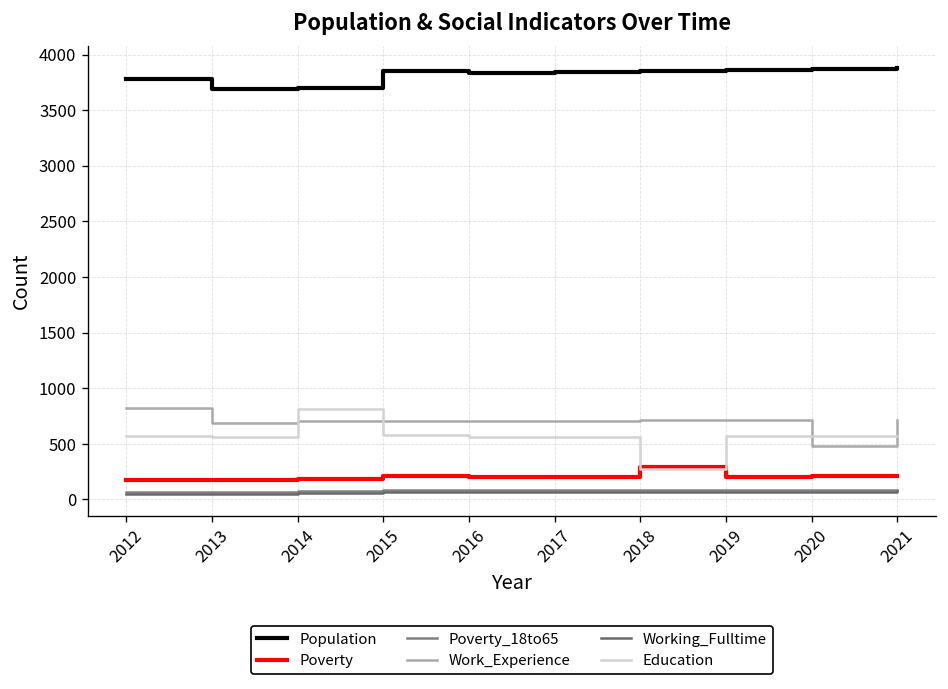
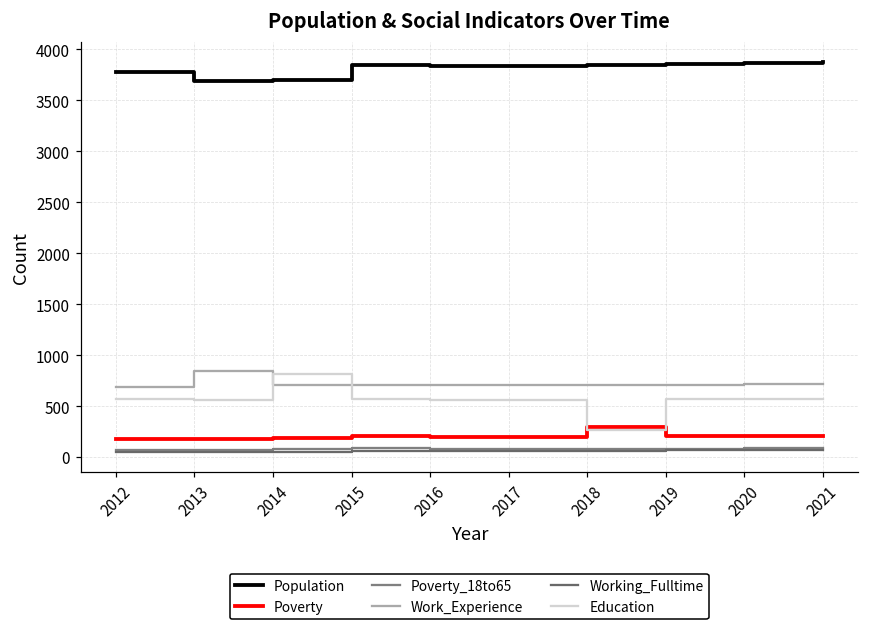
  {
    "Population": {
      "2012": 3800,
      "2013": 3700,
      "2014": 3700,
      "2015": 3900,
      "2016": 3800,
      "2017": 3800,
      "2018": 3800,
      "2019": 3900,
      "2020": 3900,
      "2021": 3900
    },
    "Poverty": {
      "2012": 200,
      "2013": 200,
      "2014": 200,
      "2015": 200,
      "2016": 200,
      "2017": 200,
      "2019": 200,
      "2020": 200,
      "2021": 200
    },
    "Work_Experience": {
-     "2012": 800,
-     "2013": 700,
+     "2012": 700,
+     "2013": 800,
      "2014": 700,
      "2015": 700,
      "2016": 700,
      "2017": 700,
      "2018": 700,
      "2019": 700,
-     "2020": 500,
+     "2020": 700,
      "2021": 700
    },
    "Education": {
      "2012": 600,
      "2013": 600,
      "2014": 800,
      "2015": 600,
      "2016": 600,
      "2017": 600,
      "2019": 600,
      "2020": 600,
      "2021": 600
    }
  }
